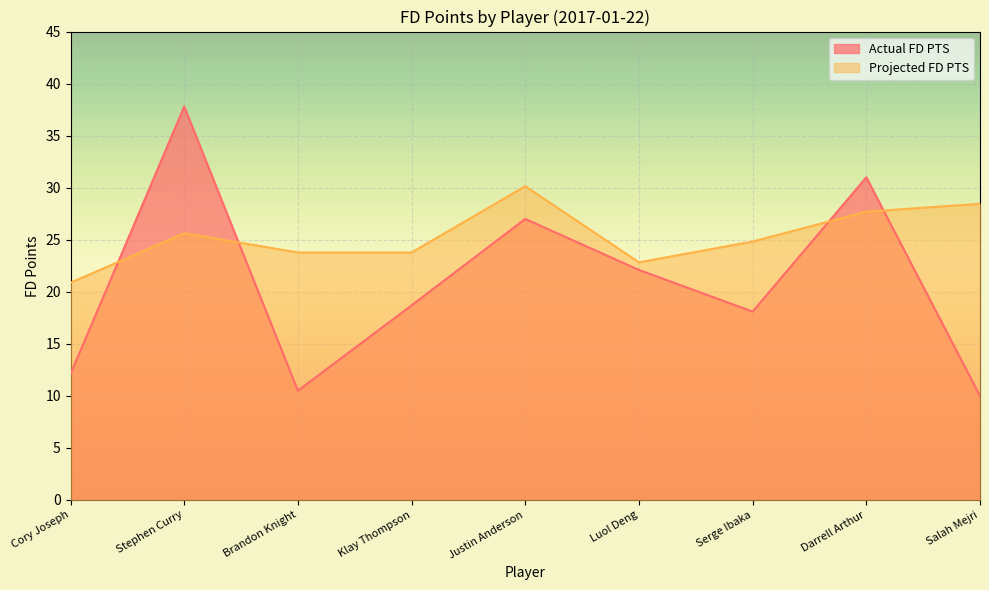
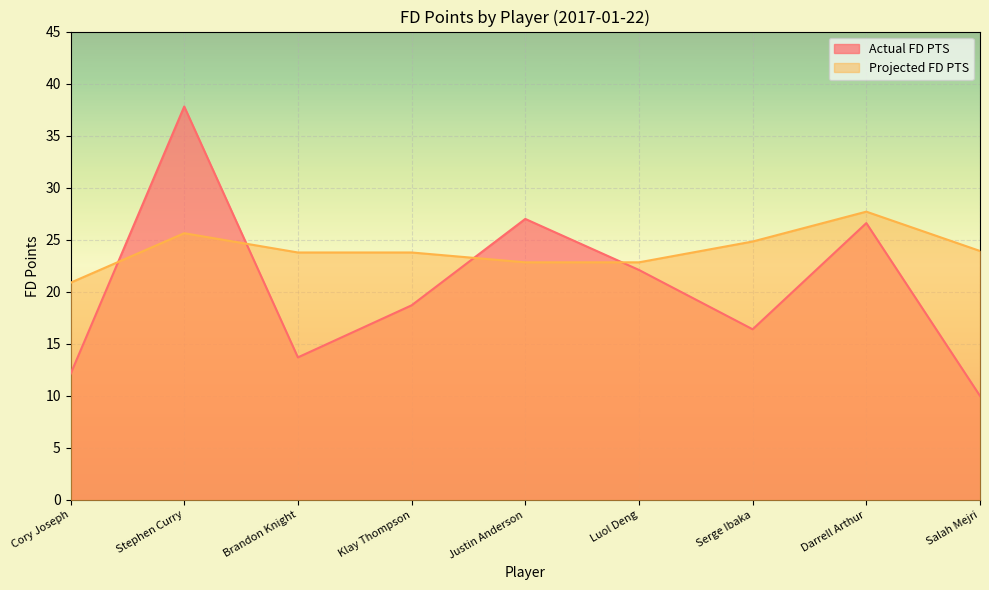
  {
    "Actual FD PTS": {
      "Cory Joseph": 12.1,
      "Stephen Curry": 37.8,
-     "Brandon Knight": 10.5,
+     "Brandon Knight": 13.7,
      "Klay Thompson": 18.7,
      "Justin Anderson": 27.0,
      "Luol Deng": 22.1,
-     "Serge Ibaka": 18.1,
-     "Darrell Arthur": 31.0,
+     "Serge Ibaka": 16.4,
+     "Darrell Arthur": 26.6,
      "Salah Mejri": 10.0
    },
    "Projected FD PTS": {
      "Cory Joseph": 20.9,
      "Stephen Curry": 25.6,
      "Brandon Knight": 23.8,
      "Klay Thompson": 23.8,
-     "Justin Anderson": 30.1,
+     "Justin Anderson": 22.8,
      "Luol Deng": 22.8,
      "Serge Ibaka": 24.8,
      "Darrell Arthur": 27.7,
-     "Salah Mejri": 28.5
+     "Salah Mejri": 23.9
    }
  }
